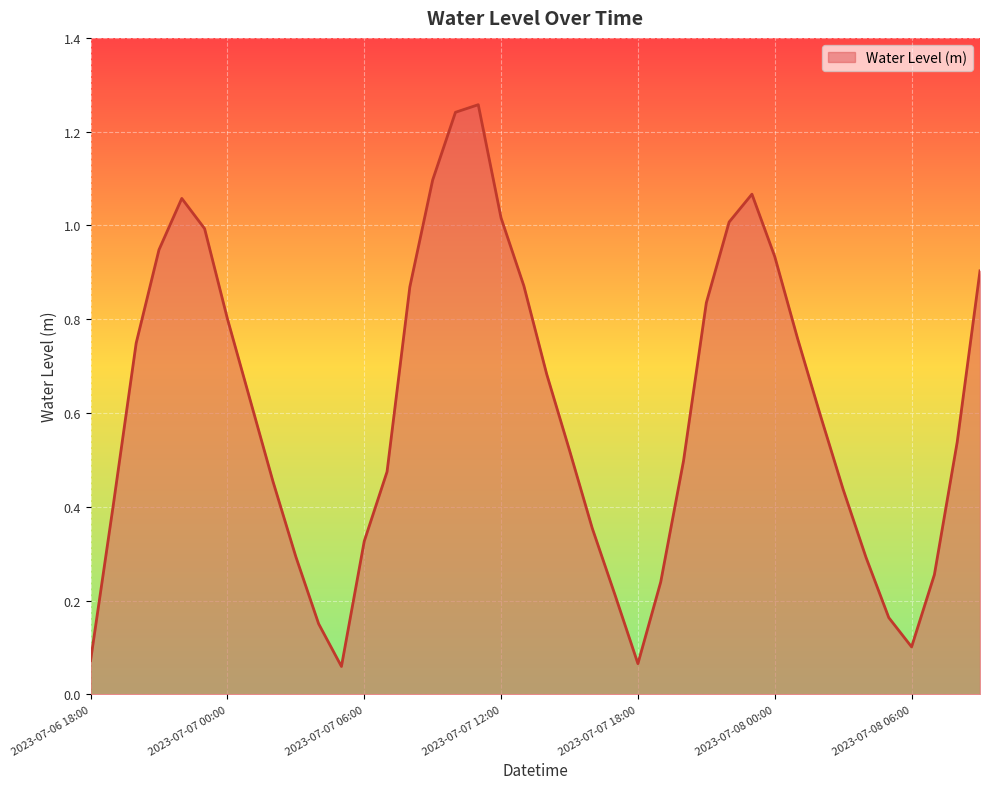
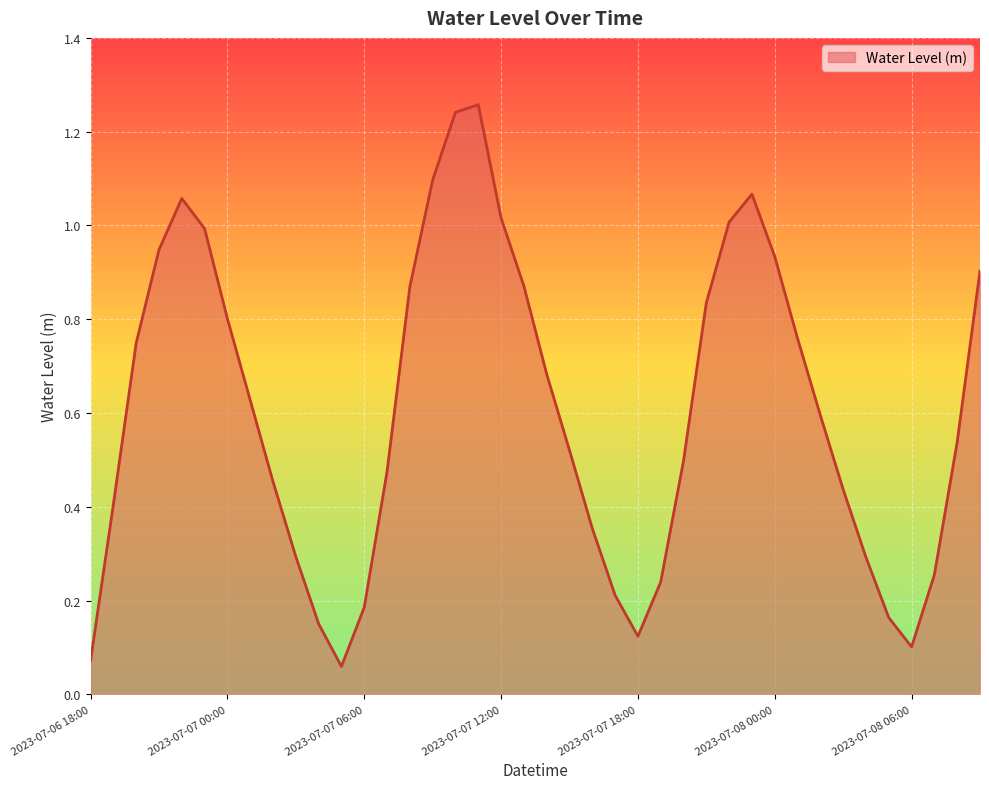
  {
    "2023-07-06 18:00": 0.07,
    "2023-07-07 00:00": 0.80,
-   "2023-07-07 06:00": 0.33,
+   "2023-07-07 06:00": 0.19,
    "2023-07-07 12:00": 1.02,
-   "2023-07-07 18:00": 0.07,
+   "2023-07-07 18:00": 0.12,
    "2023-07-08 00:00": 0.93,
    "2023-07-08 06:00": 0.10
  }
